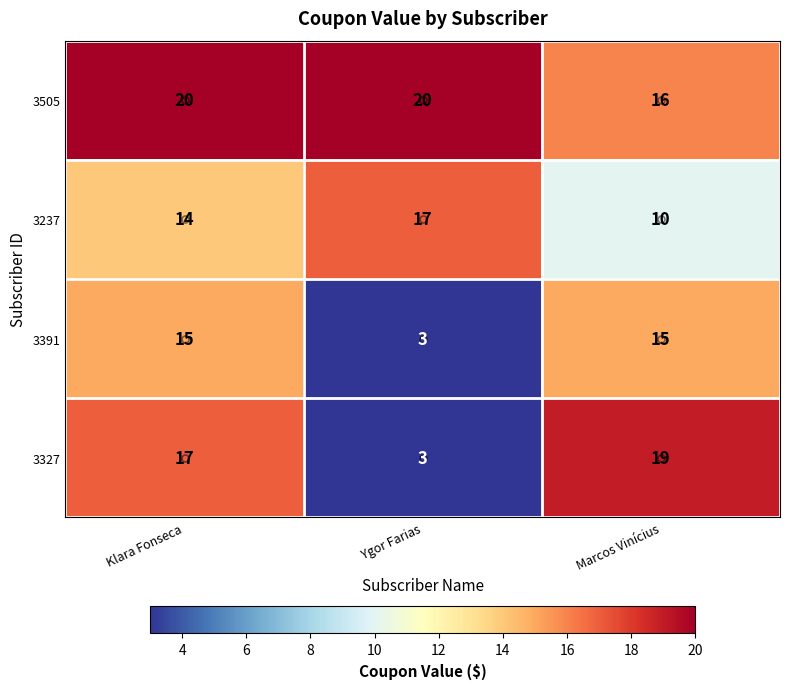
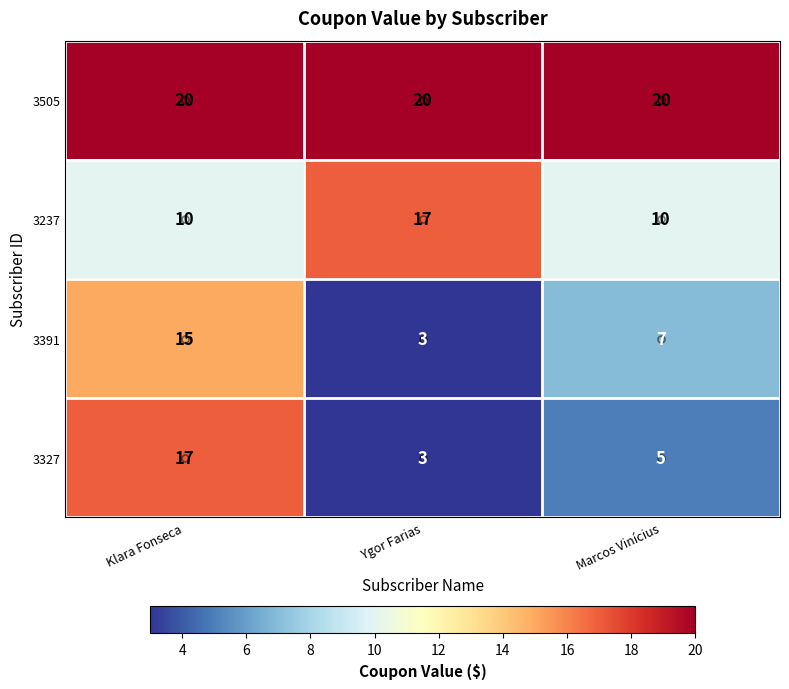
  {
    "3505": {
-     "Marcos Vinícius": 16
+     "Marcos Vinícius": 20
    },
    "3237": {
-     "Klara Fonseca": 14
+     "Klara Fonseca": 10
    },
    "3391": {
-     "Marcos Vinícius": 15
+     "Marcos Vinícius": 7
    },
    "3327": {
-     "Marcos Vinícius": 19
+     "Marcos Vinícius": 5
    }
  }
